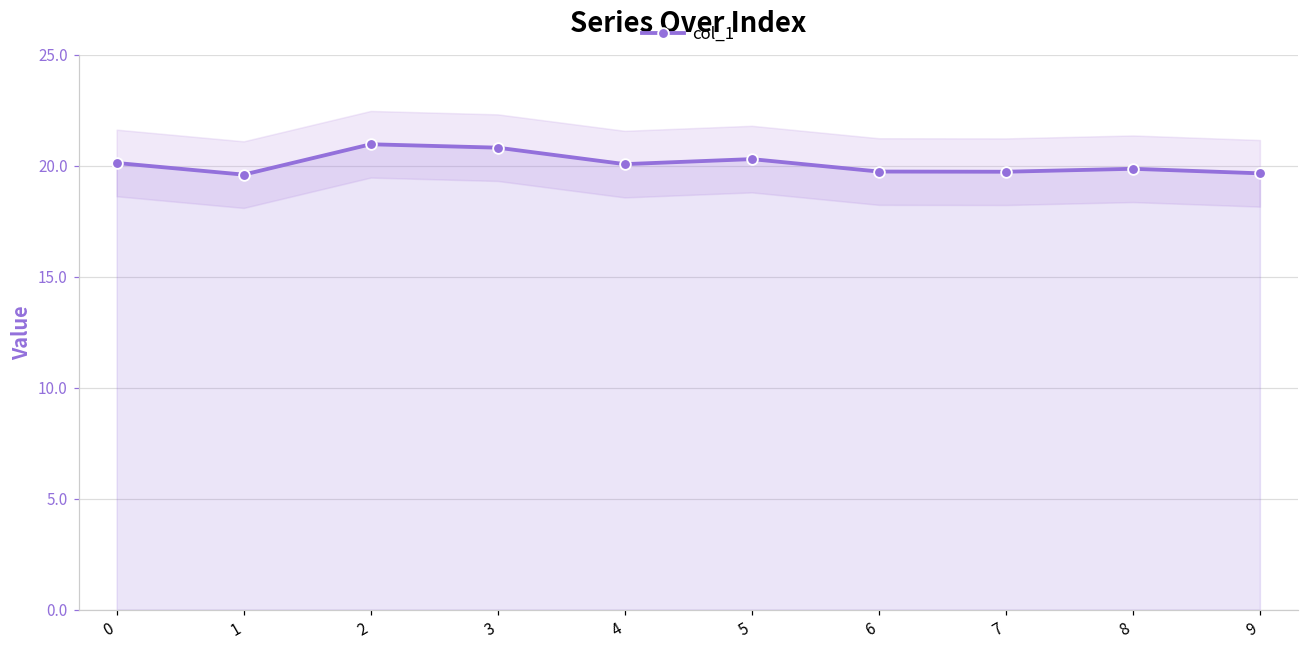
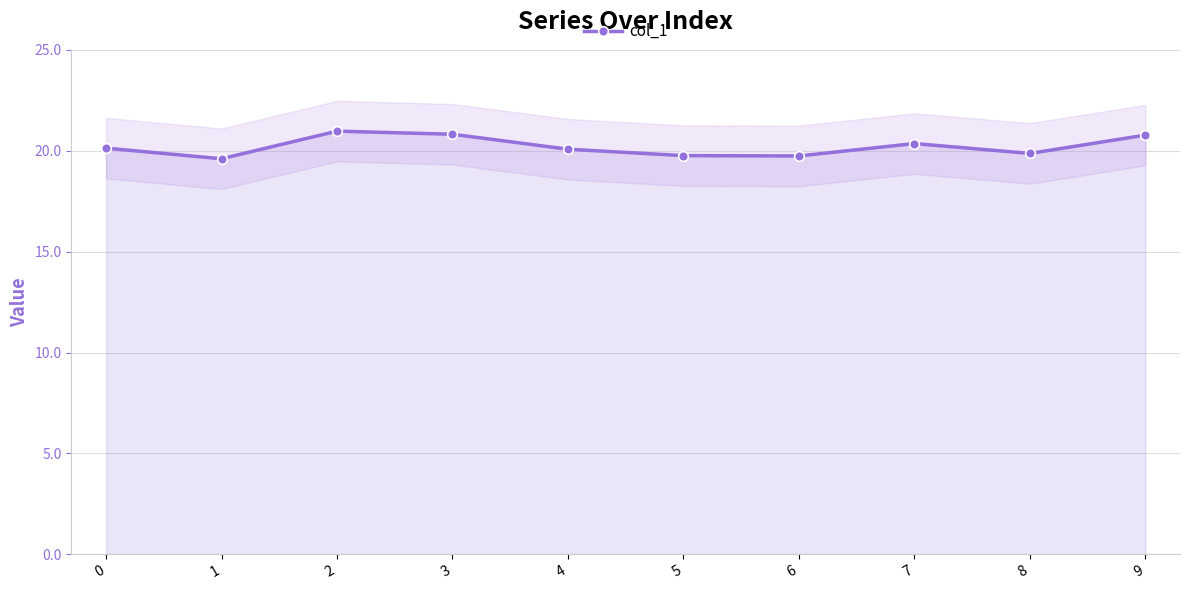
  {
    "col_1": {
      "0": 20.1,
      "1": 19.6,
      "2": 21.0,
      "3": 20.8,
      "4": 20.1,
-     "5": 20.3,
+     "5": 19.8,
      "6": 19.7,
-     "7": 19.7,
+     "7": 20.4,
      "8": 19.9,
-     "9": 19.7
+     "9": 20.8
    }
  }
